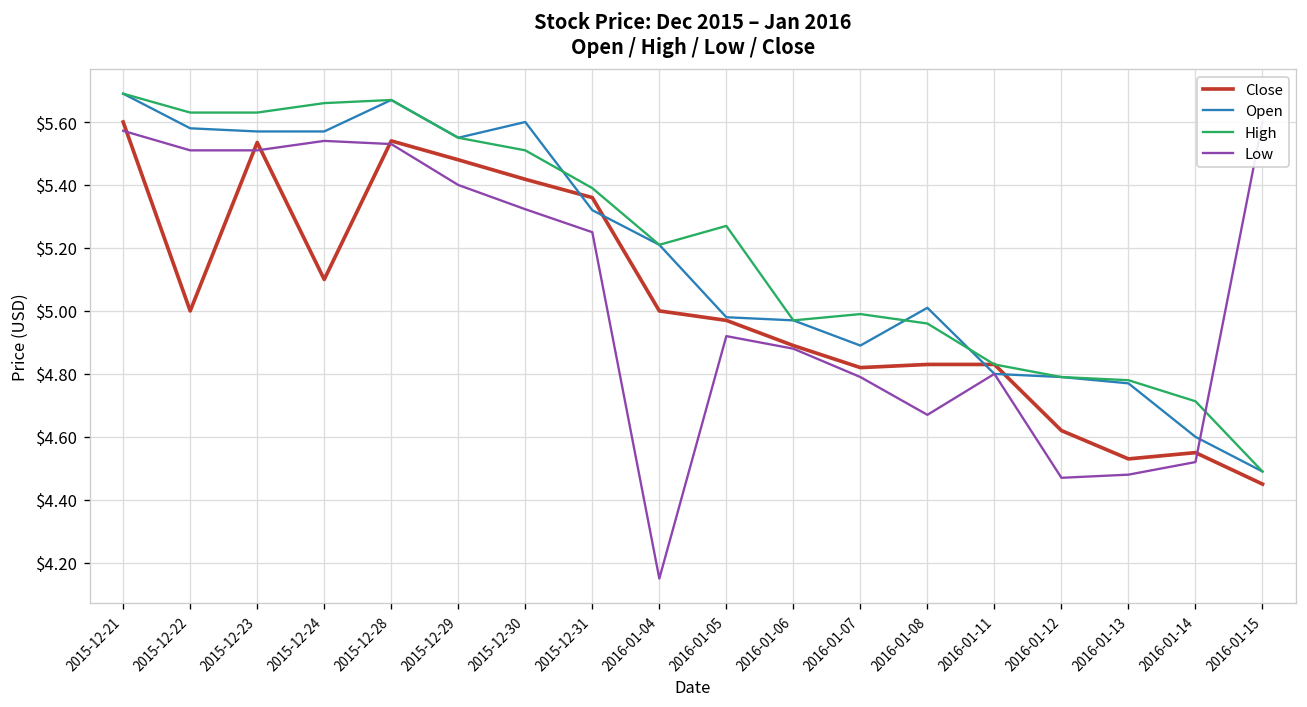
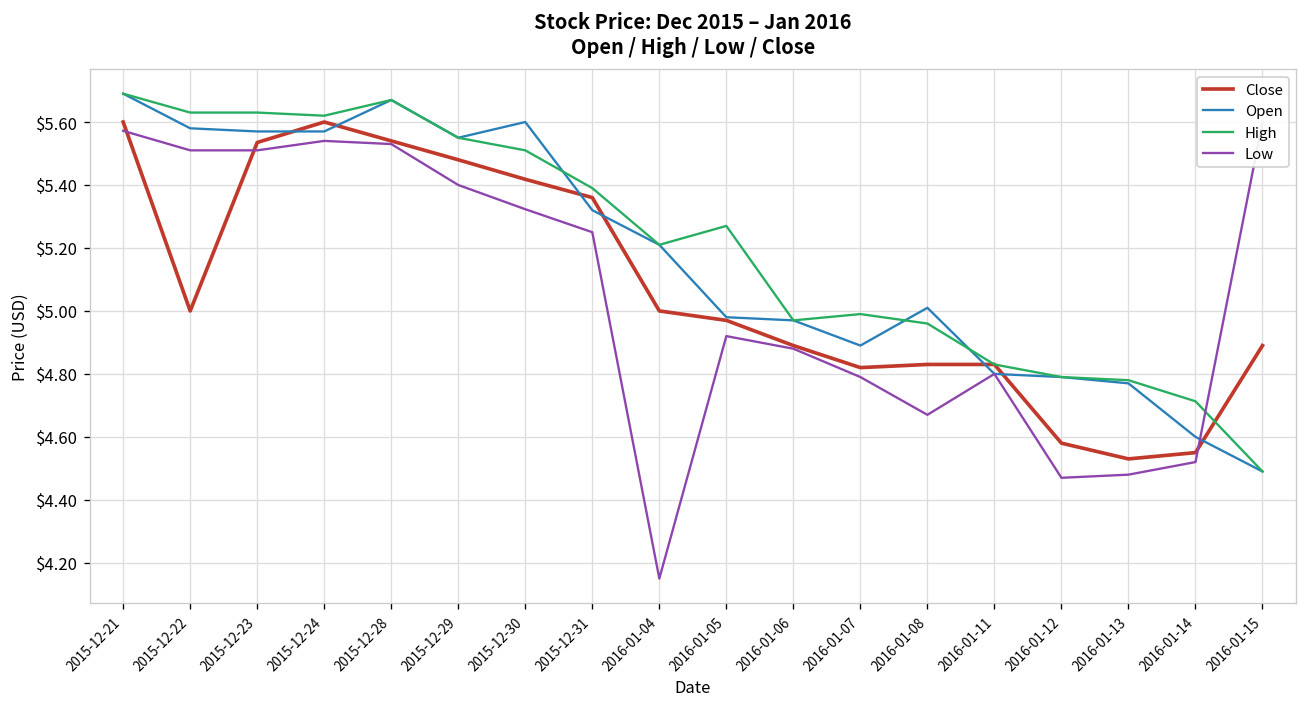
  {
    "Close": {
      "2015-12-21": "$5.60",
      "2015-12-22": "$5.00",
      "2015-12-23": "$5.54",
-     "2015-12-24": "$5.1",
+     "2015-12-24": "$5.6",
      "2015-12-28": "$5.54",
      "2015-12-29": "$5.48",
      "2015-12-30": "$5.42",
      "2015-12-31": "$5.36",
      "2016-01-04": "$5.00",
      "2016-01-05": "$4.97",
      "2016-01-06": "$4.89",
      "2016-01-07": "$4.82",
      "2016-01-08": "$4.83",
-     "2016-01-12": "$4.62",
+     "2016-01-12": "$4.58",
      "2016-01-13": "$4.53",
      "2016-01-14": "$4.55",
-     "2016-01-15": "$4.45"
+     "2016-01-15": "$4.89"
    },
    "Open": {
      "2015-12-22": "$5.58",
      "2015-12-23": "$5.57",
      "2015-12-24": "$5.57",
      "2015-12-30": "$5.60",
      "2015-12-31": "$5.32",
      "2016-01-05": "$4.98",
      "2016-01-07": "$4.89",
      "2016-01-08": "$5.01",
      "2016-01-13": "$4.77",
      "2016-01-14": "$4.60"
    },
    "High": {
      "2015-12-22": "$5.63",
      "2015-12-23": "$5.63",
-     "2015-12-24": "$5.66",
+     "2015-12-24": "$5.62",
      "2015-12-30": "$5.51",
      "2015-12-31": "$5.39",
      "2016-01-05": "$5.27",
      "2016-01-07": "$4.99",
      "2016-01-08": "$4.96",
      "2016-01-13": "$4.78",
      "2016-01-14": "$4.71"
    },
    "Low": {
      "2015-12-21": "$5.57",
      "2015-12-22": "$5.51",
      "2015-12-23": "$5.51",
      "2015-12-24": "$5.54",
      "2015-12-28": "$5.53",
      "2015-12-29": "$5.40",
      "2015-12-30": "$5.32",
      "2015-12-31": "$5.25",
      "2016-01-04": "$4.15",
      "2016-01-05": "$4.92",
      "2016-01-06": "$4.88",
      "2016-01-07": "$4.79",
      "2016-01-08": "$4.67",
      "2016-01-12": "$4.47",
      "2016-01-13": "$4.48",
      "2016-01-14": "$4.52"
    }
  }
